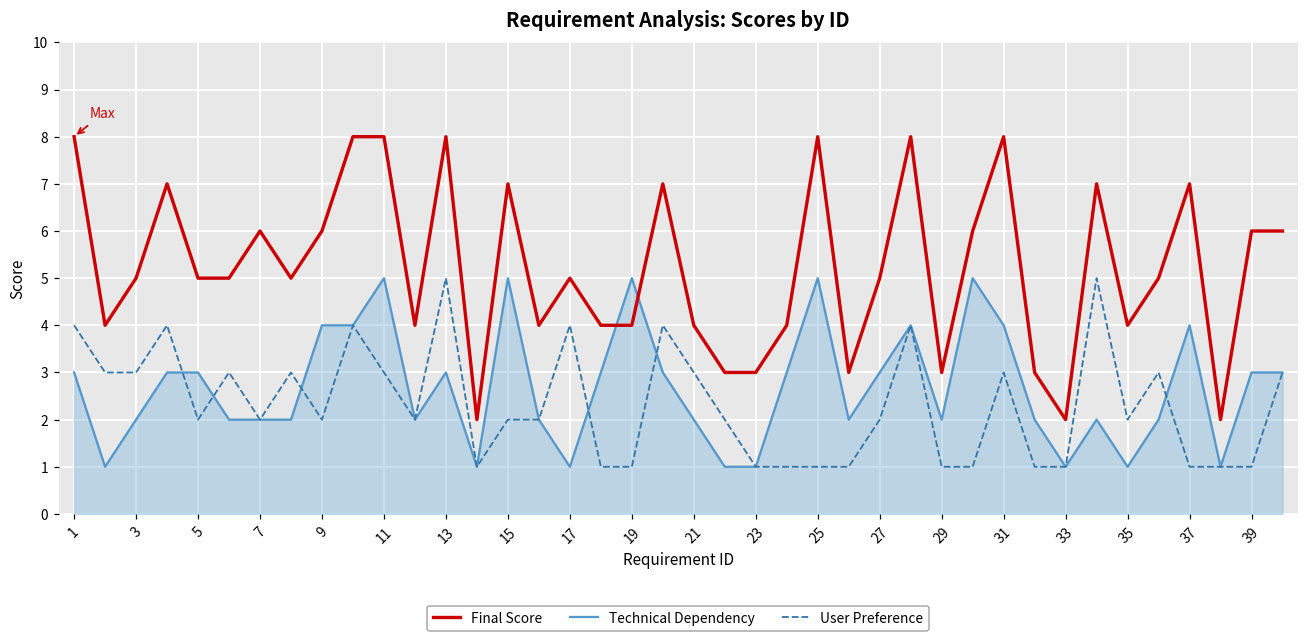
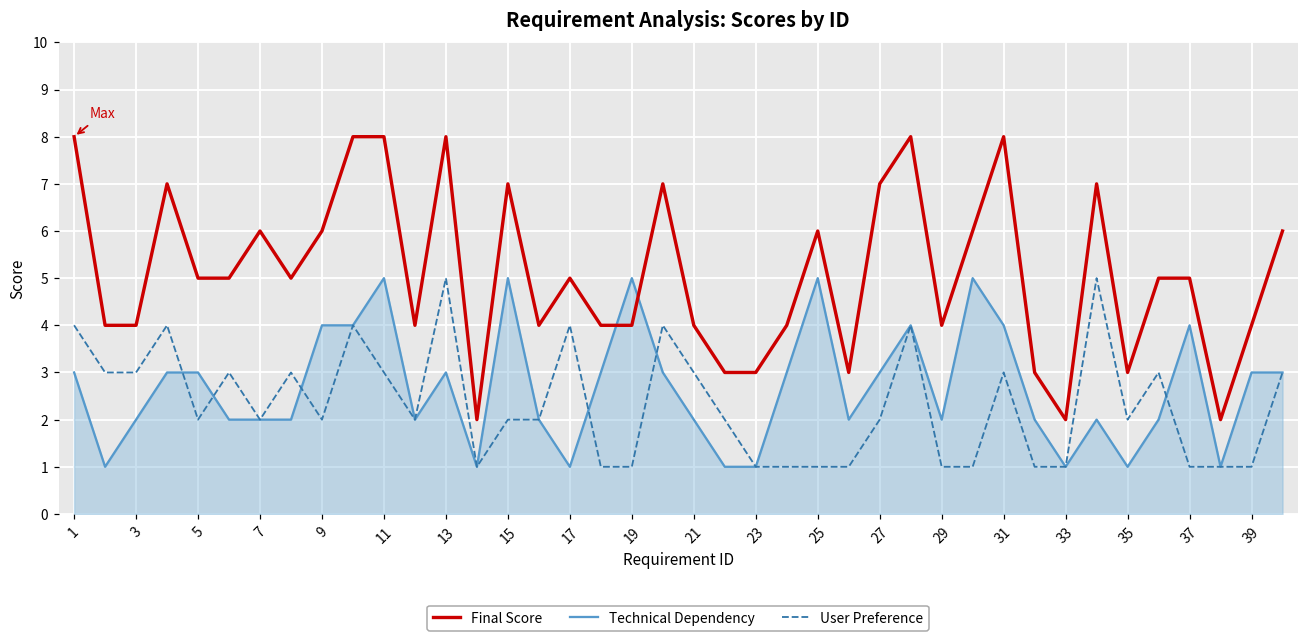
  {
    "Final Score": {
      "1": 8,
-     "3": 5,
+     "3": 4,
      "5": 5,
      "7": 6,
      "9": 6,
      "11": 8,
      "13": 8,
      "15": 7,
      "17": 5,
      "19": 4,
      "21": 4,
      "23": 3,
-     "25": 8,
-     "27": 5,
-     "29": 3,
+     "25": 6,
+     "27": 7,
+     "29": 4,
      "31": 8,
      "33": 2,
-     "35": 4,
-     "37": 7,
-     "39": 6
+     "35": 3,
+     "37": 5,
+     "39": 4
    }
  }
